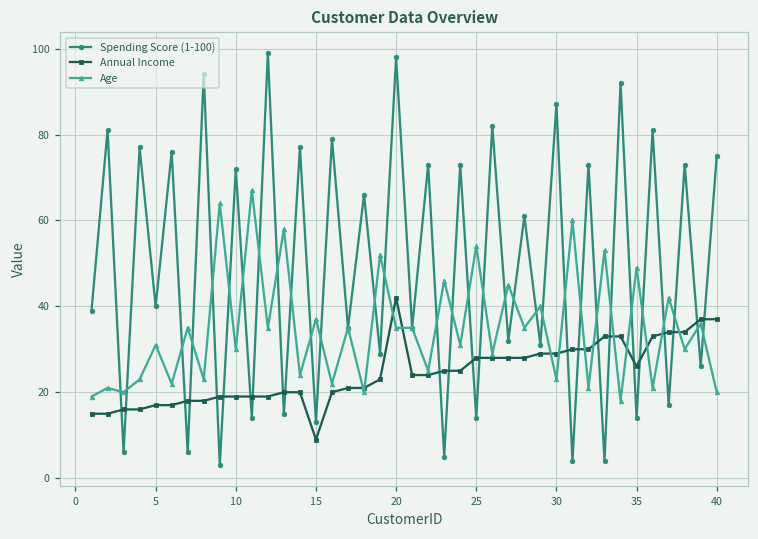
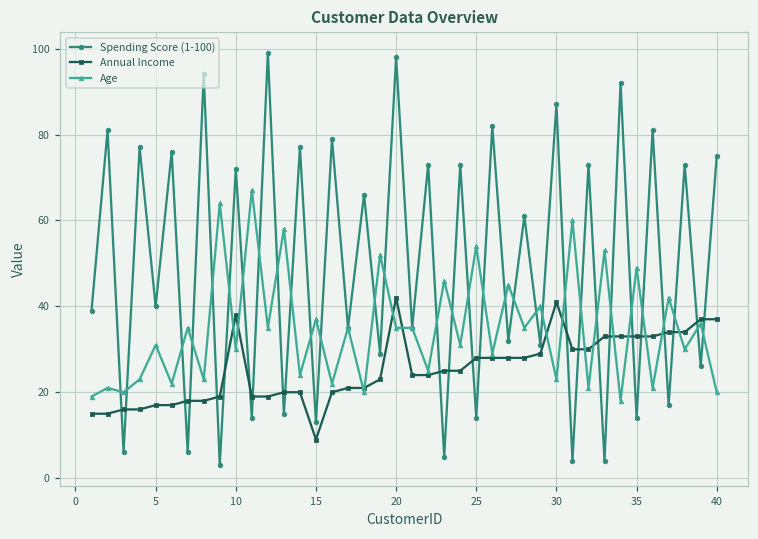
  {
    "Annual Income": {
      "5": 17,
-     "10": 19,
+     "10": 38,
      "15": 9,
      "20": 42,
      "25": 28,
-     "30": 29,
-     "35": 26,
+     "30": 41,
+     "35": 33,
      "40": 37
    }
  }
